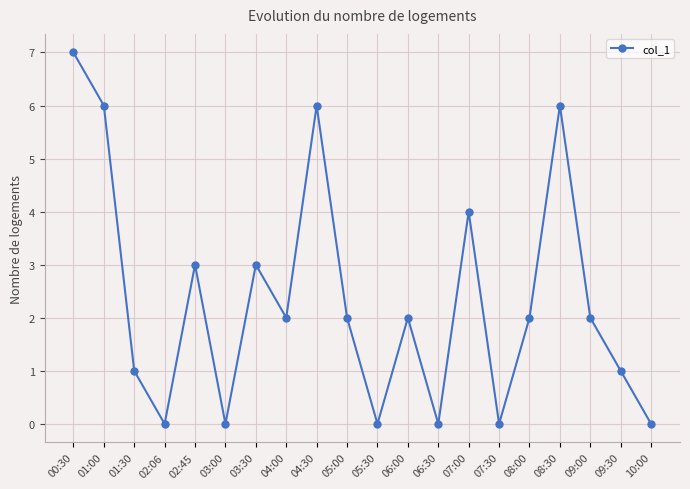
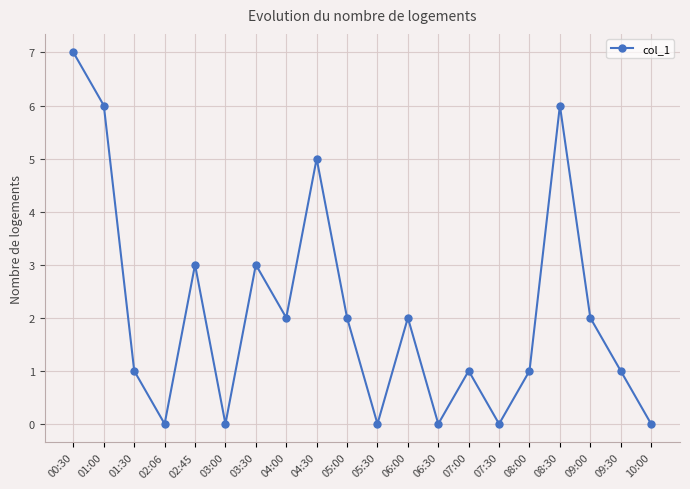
  {
    "00:30": 7,
    "01:00": 6,
    "01:30": 1,
    "02:06": 0,
    "02:45": 3,
    "03:00": 0,
    "03:30": 3,
    "04:00": 2,
-   "04:30": 6,
+   "04:30": 5,
    "05:00": 2,
    "05:30": 0,
    "06:00": 2,
    "06:30": 0,
-   "07:00": 4,
+   "07:00": 1,
    "07:30": 0,
-   "08:00": 2,
+   "08:00": 1,
    "08:30": 6,
    "09:00": 2,
    "09:30": 1,
    "10:00": 0
  }
